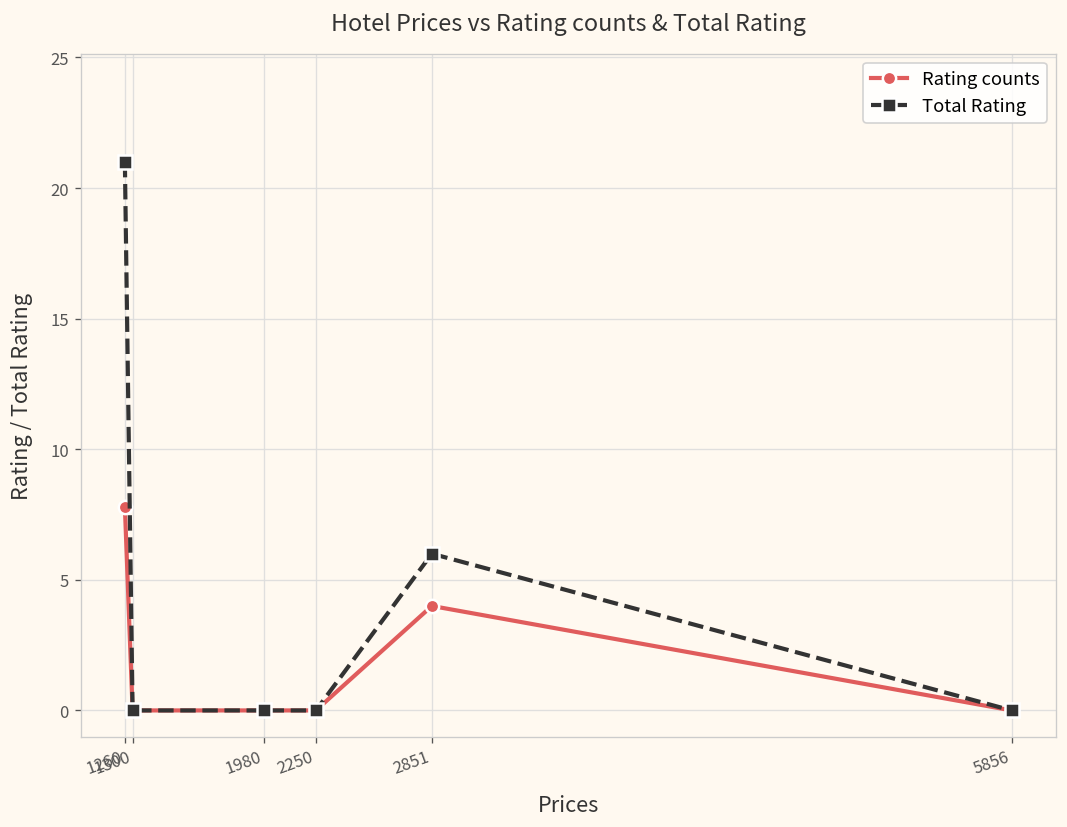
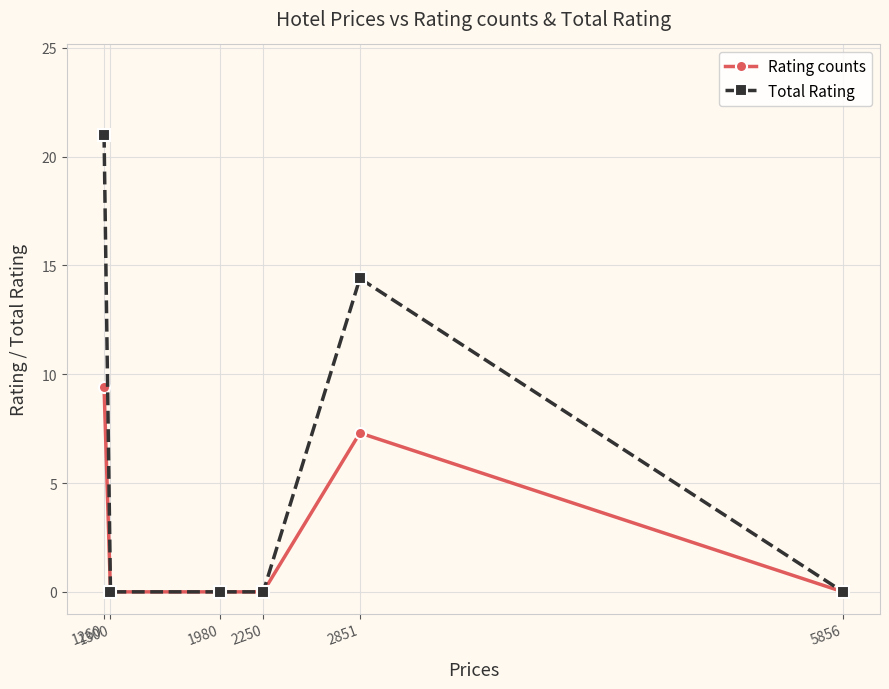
  {
    "Rating counts": {
-     "1260": 7.8,
-     "2851": 4.0
+     "1260": 9.4,
+     "2851": 7.3
    },
    "Total Rating": {
      "1260": 21.0,
-     "2851": 6.0
+     "2851": 14.4
    }
  }
